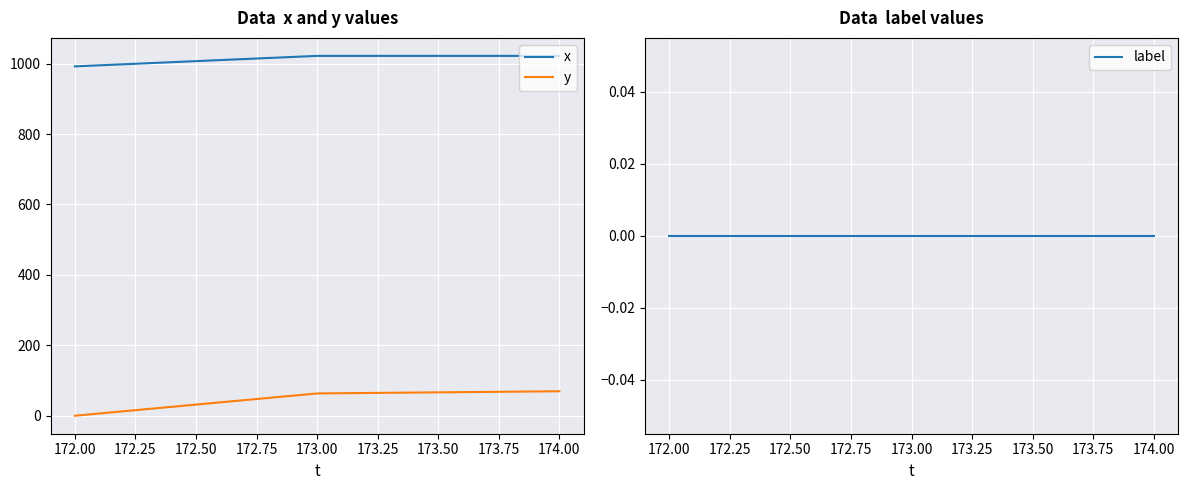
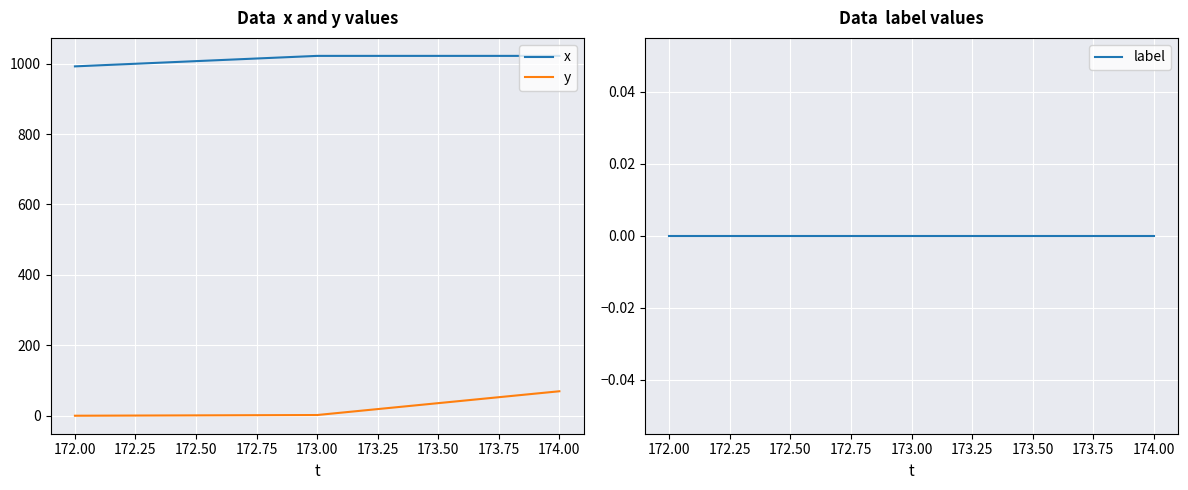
  {
    "Data x and y values": {
      "x": {
        "172.00": 990,
        "173.00": 1020
      },
      "y": {
        "172.00": 0,
-       "173.00": 60,
+       "173.00": 0,
        "174.00": 70
      }
    },
    "Data label values": {
      "172.00": 0.000,
      "173.00": 0.000,
      "174.00": 0.000
    }
  }
